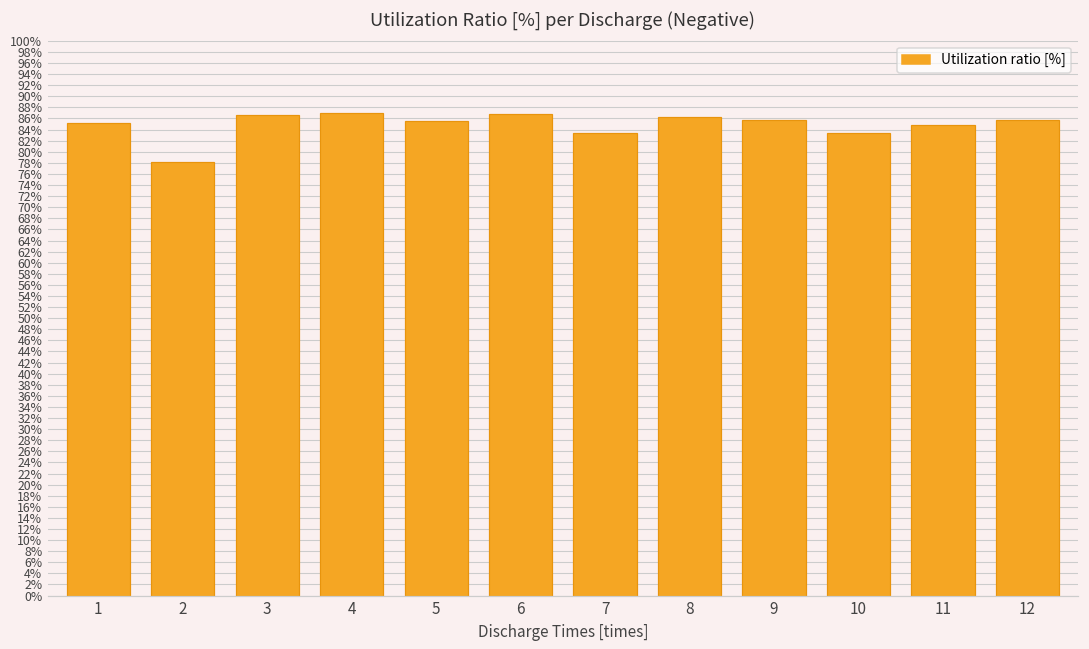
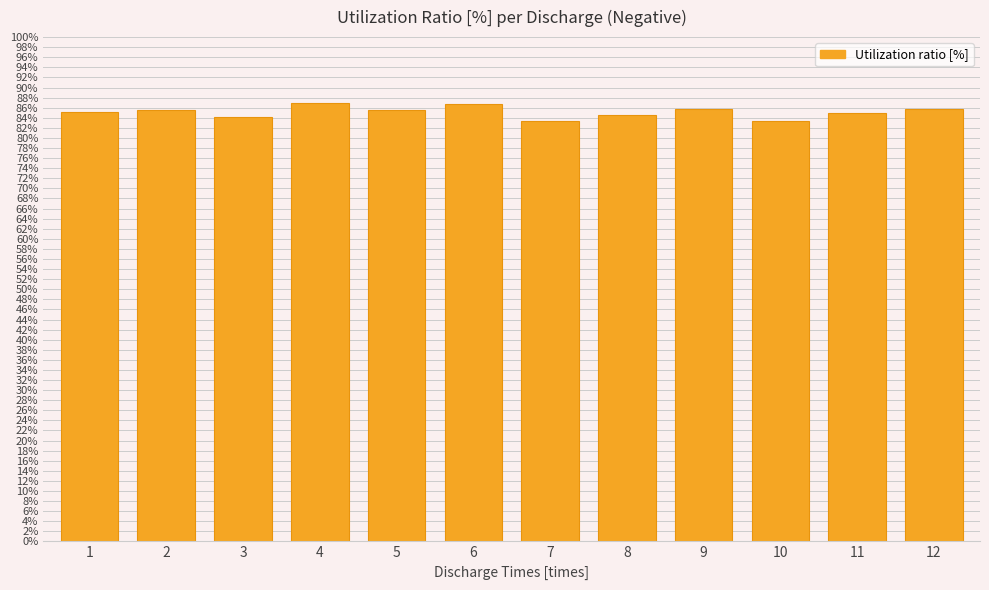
  {
    "1": "85%",
-   "2": "78%",
-   "3": "87%",
+   "2": "86%",
+   "3": "84%",
    "4": "87%",
    "5": "86%",
    "6": "87%",
    "7": "83%",
-   "8": "86%",
+   "8": "85%",
    "9": "86%",
    "10": "83%",
    "11": "85%",
    "12": "86%"
  }
